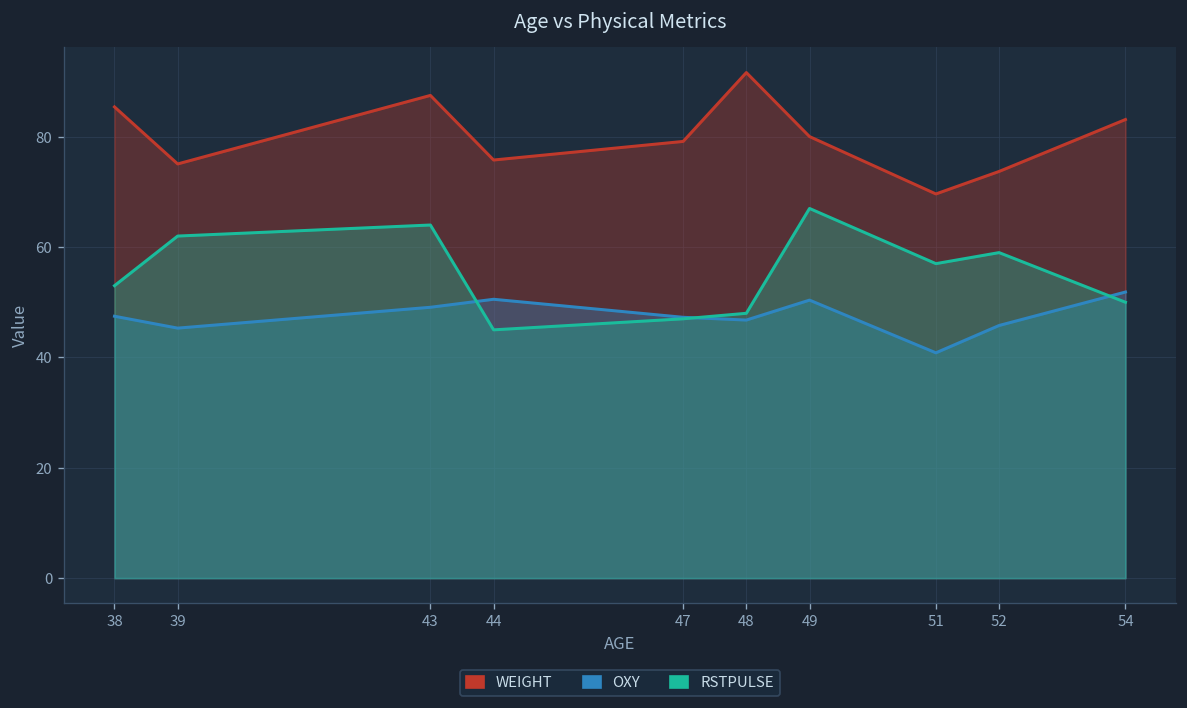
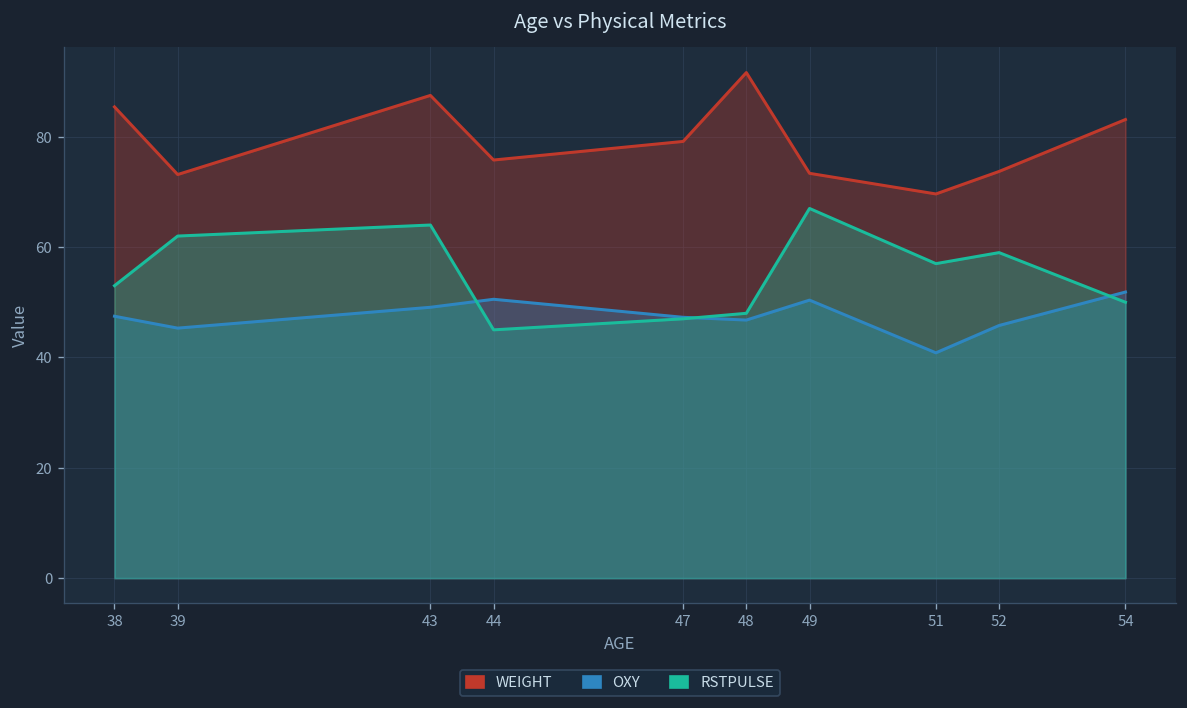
  {
    "WEIGHT": {
      "38": 85,
-     "39": 75,
+     "39": 73,
      "43": 87,
      "44": 76,
      "47": 79,
      "48": 92,
-     "49": 80,
+     "49": 73,
      "51": 70,
      "52": 74,
      "54": 83
    }
  }
